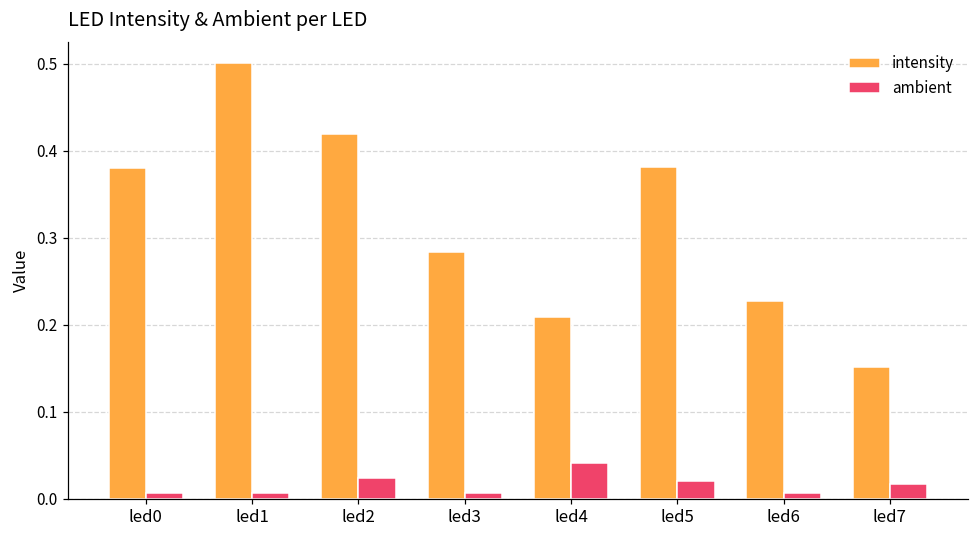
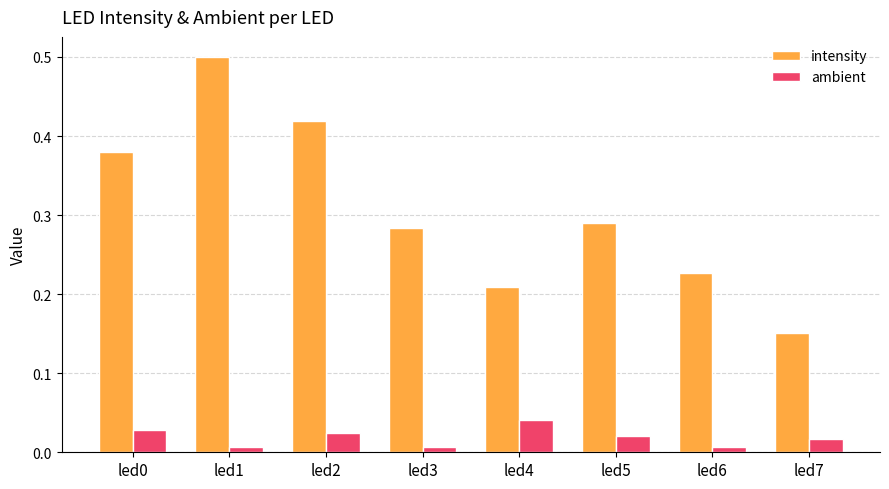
  {
    "intensity": {
      "led0": 0.38,
      "led1": 0.50,
      "led2": 0.42,
      "led3": 0.28,
      "led4": 0.21,
-     "led5": 0.38,
+     "led5": 0.29,
      "led6": 0.23,
      "led7": 0.15
    },
    "ambient": {
-     "led0": 0.01,
+     "led0": 0.03,
      "led1": 0.01,
      "led2": 0.02,
      "led3": 0.01,
      "led4": 0.04,
      "led5": 0.02,
      "led6": 0.01,
      "led7": 0.02
    }
  }
